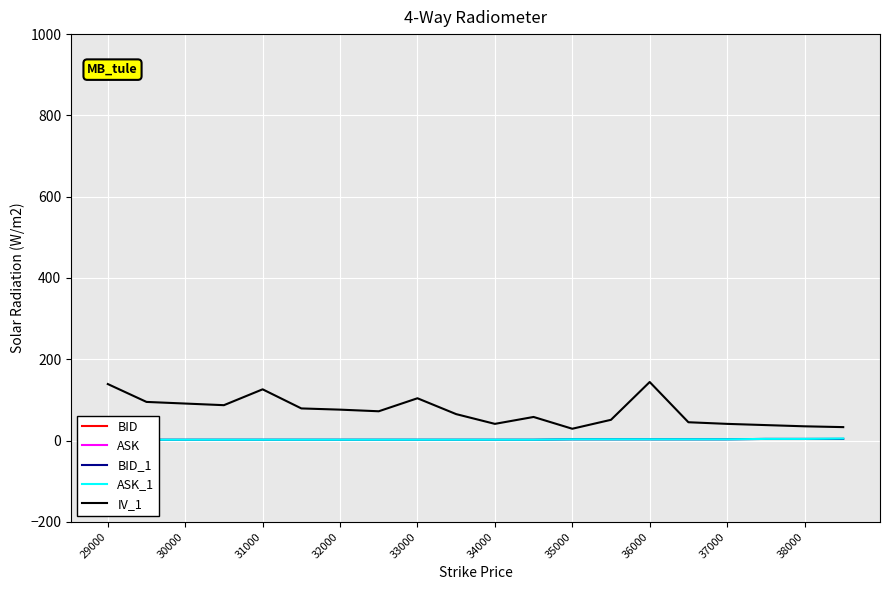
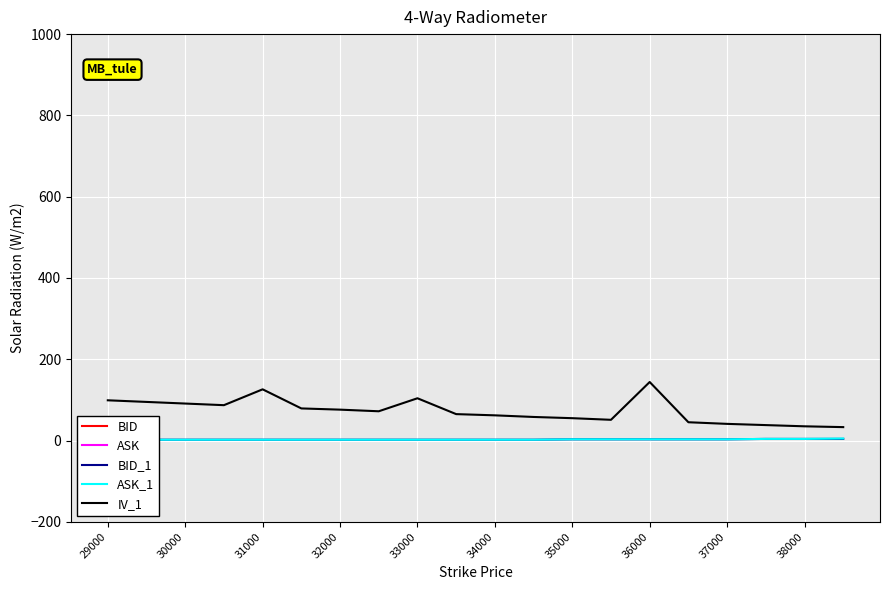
  {
    "IV_1": {
-     "29000": 140,
+     "29000": 100,
      "30000": 90,
      "31000": 130,
      "32000": 80,
      "33000": 100,
-     "34000": 40,
-     "35000": 30,
+     "34000": 60,
+     "35000": 60,
      "36000": 140,
      "37000": 40,
      "38000": 40
    }
  }
